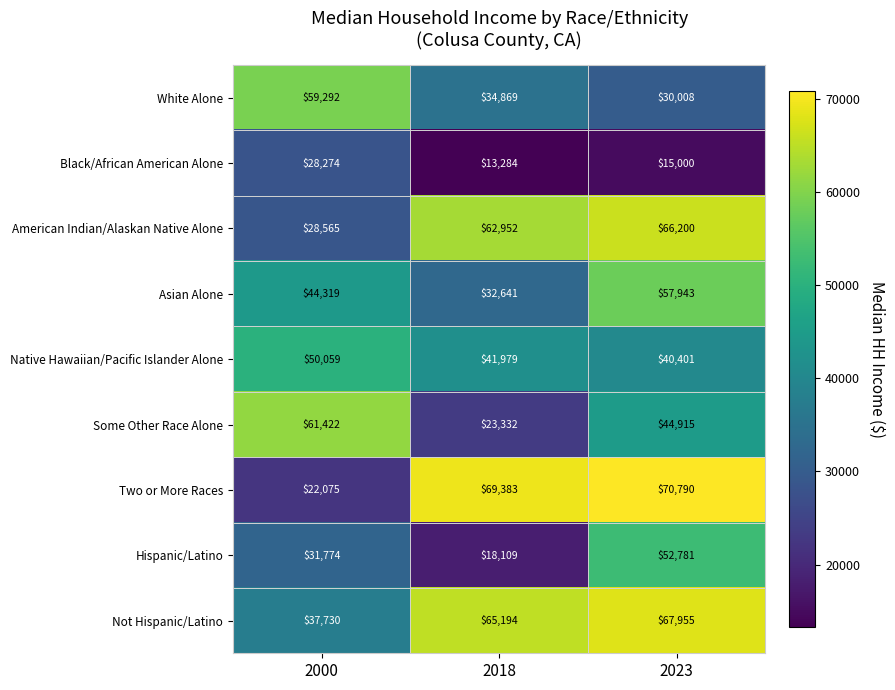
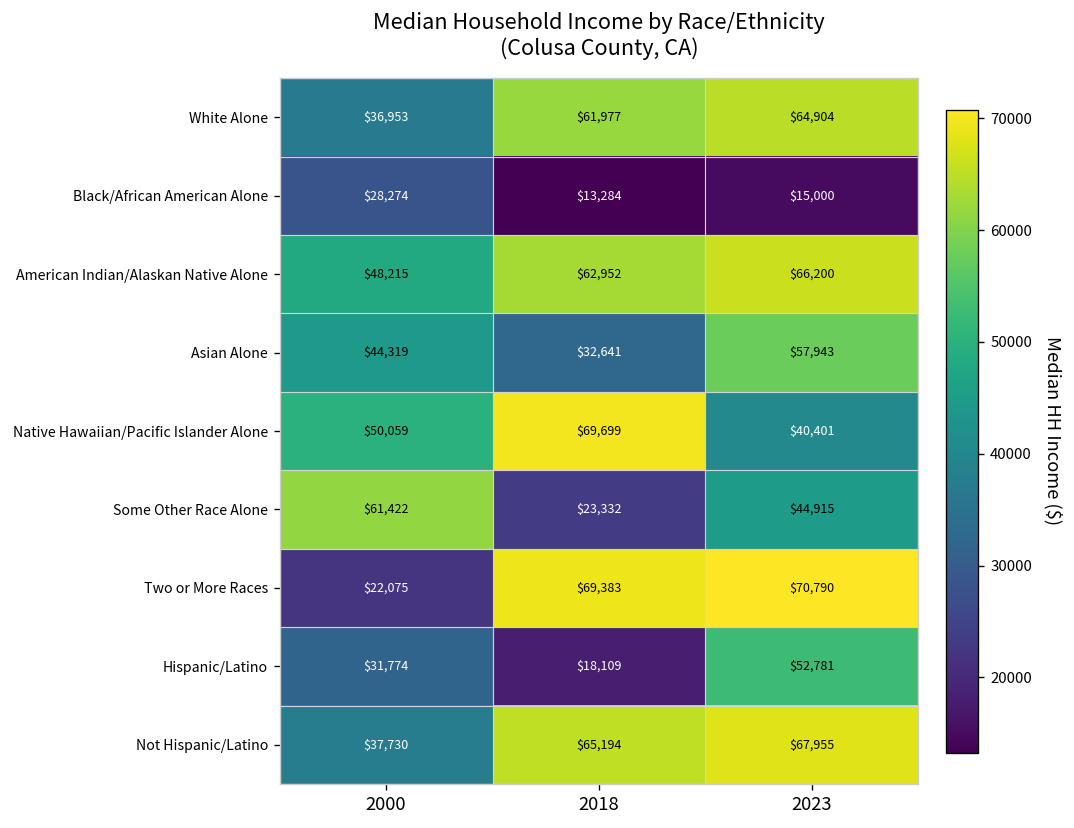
  {
    "White Alone": {
-     "2000": "$59,292",
-     "2018": "$34,869",
-     "2023": "$30,008"
+     "2000": "$36,953",
+     "2018": "$61,977",
+     "2023": "$64,904"
    },
    "Black/African American Alone": {
      "2000": "$28,274",
      "2018": "$13,284",
      "2023": "$15,000"
    },
    "American Indian/Alaskan Native Alone": {
-     "2000": "$28,565",
+     "2000": "$48,215",
      "2018": "$62,952",
      "2023": "$66,200"
    },
    "Asian Alone": {
      "2000": "$44,319",
      "2018": "$32,641",
      "2023": "$57,943"
    },
    "Native Hawaiian/Pacific Islander Alone": {
      "2000": "$50,059",
-     "2018": "$41,979",
+     "2018": "$69,699",
      "2023": "$40,401"
    },
    "Some Other Race Alone": {
      "2000": "$61,422",
      "2018": "$23,332",
      "2023": "$44,915"
    },
    "Two or More Races": {
      "2000": "$22,075",
      "2018": "$69,383",
      "2023": "$70,790"
    },
    "Hispanic/Latino": {
      "2000": "$31,774",
      "2018": "$18,109",
      "2023": "$52,781"
    },
    "Not Hispanic/Latino": {
      "2000": "$37,730",
      "2018": "$65,194",
      "2023": "$67,955"
    }
  }
